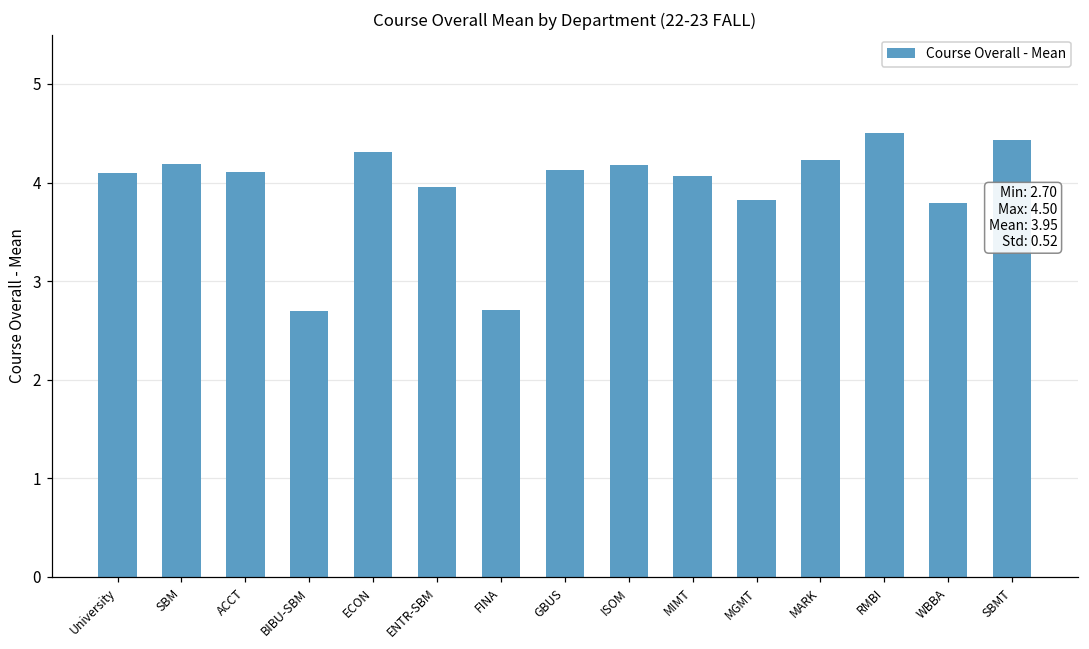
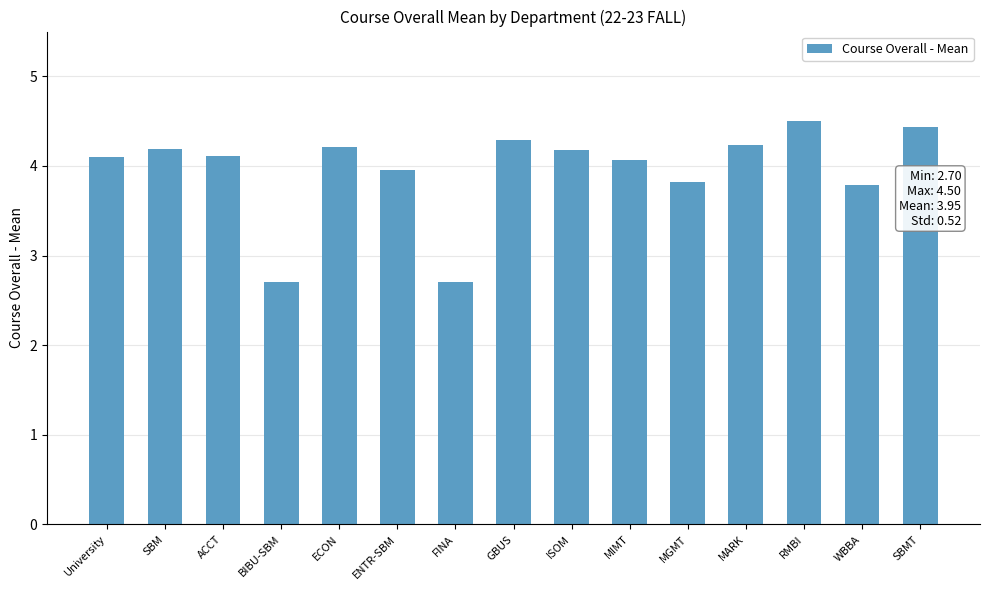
  {
    "University": 4.1,
    "SBM": 4.2,
    "ACCT": 4.1,
    "BIBU-SBM": 2.7,
-   "ECON": 4.3,
+   "ECON": 4.2,
    "ENTR-SBM": 4.0,
    "FINA": 2.7,
-   "GBUS": 4.1,
+   "GBUS": 4.3,
    "ISOM": 4.2,
    "MIMT": 4.1,
    "MGMT": 3.8,
    "MARK": 4.2,
    "RMBI": 4.5,
    "WBBA": 3.8
  }
